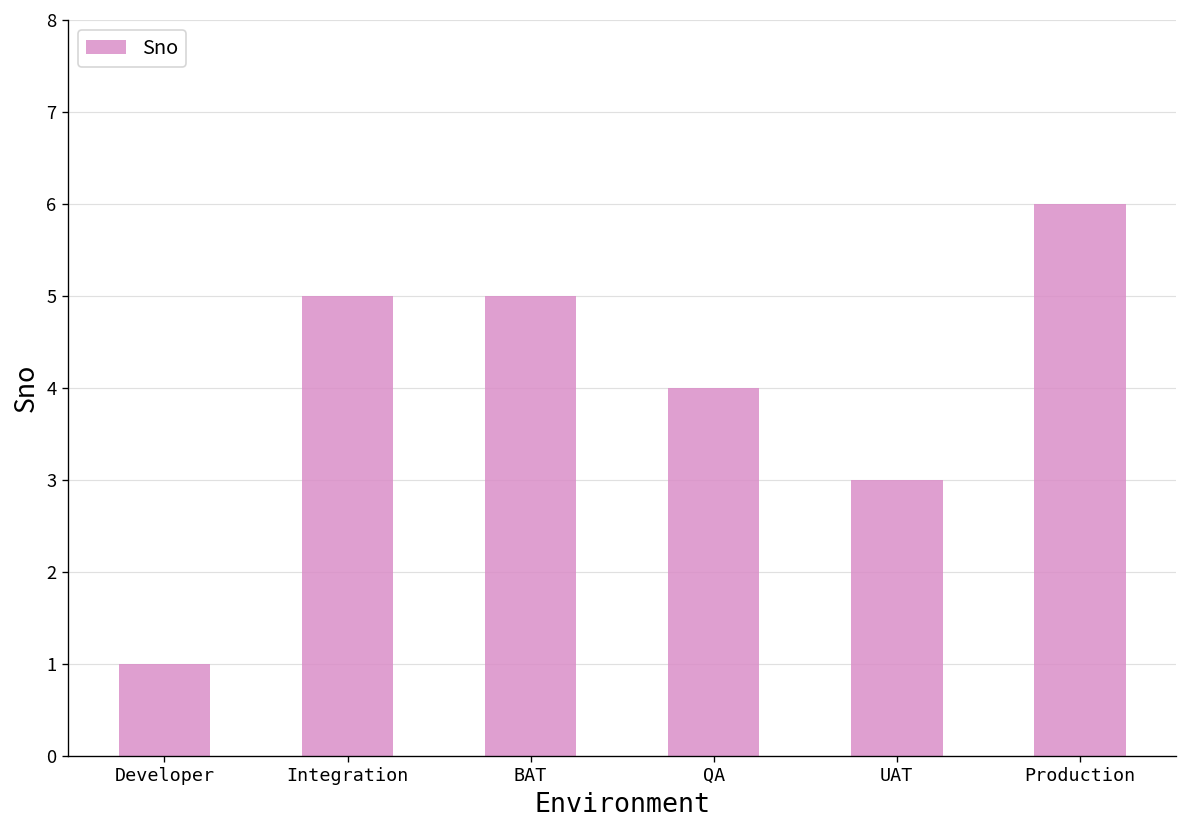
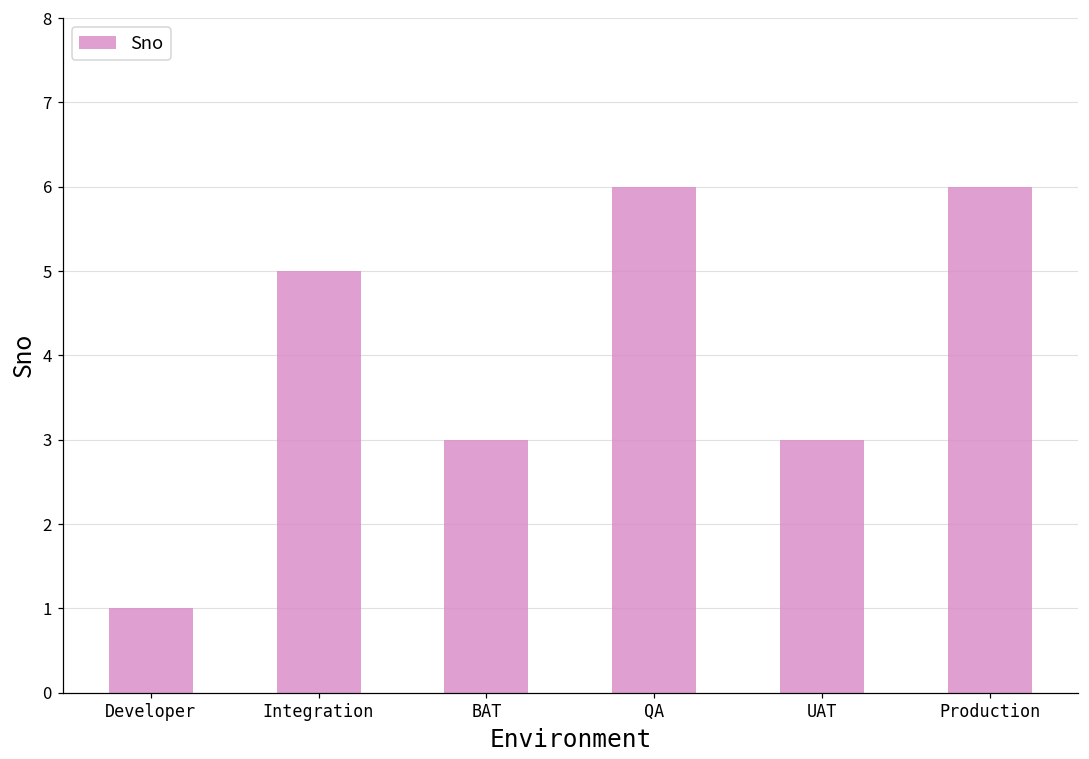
  {
    "Developer": 1,
    "Integration": 5,
-   "BAT": 5,
-   "QA": 4,
+   "BAT": 3,
+   "QA": 6,
    "UAT": 3,
    "Production": 6
  }
